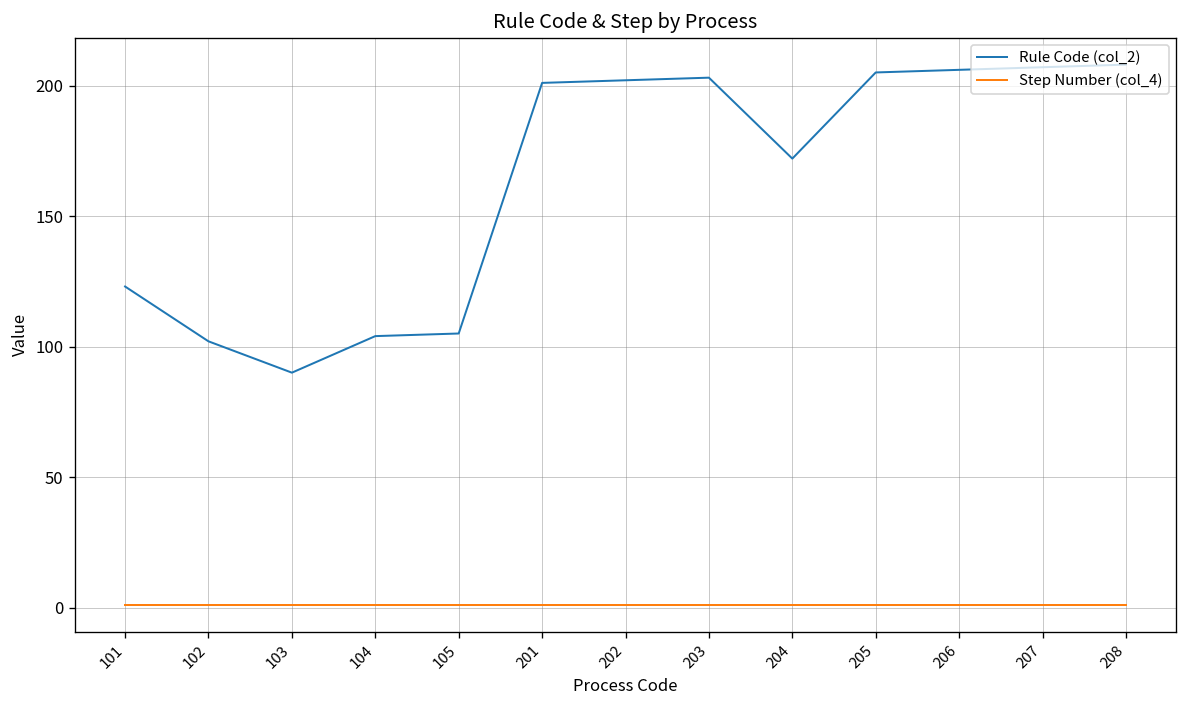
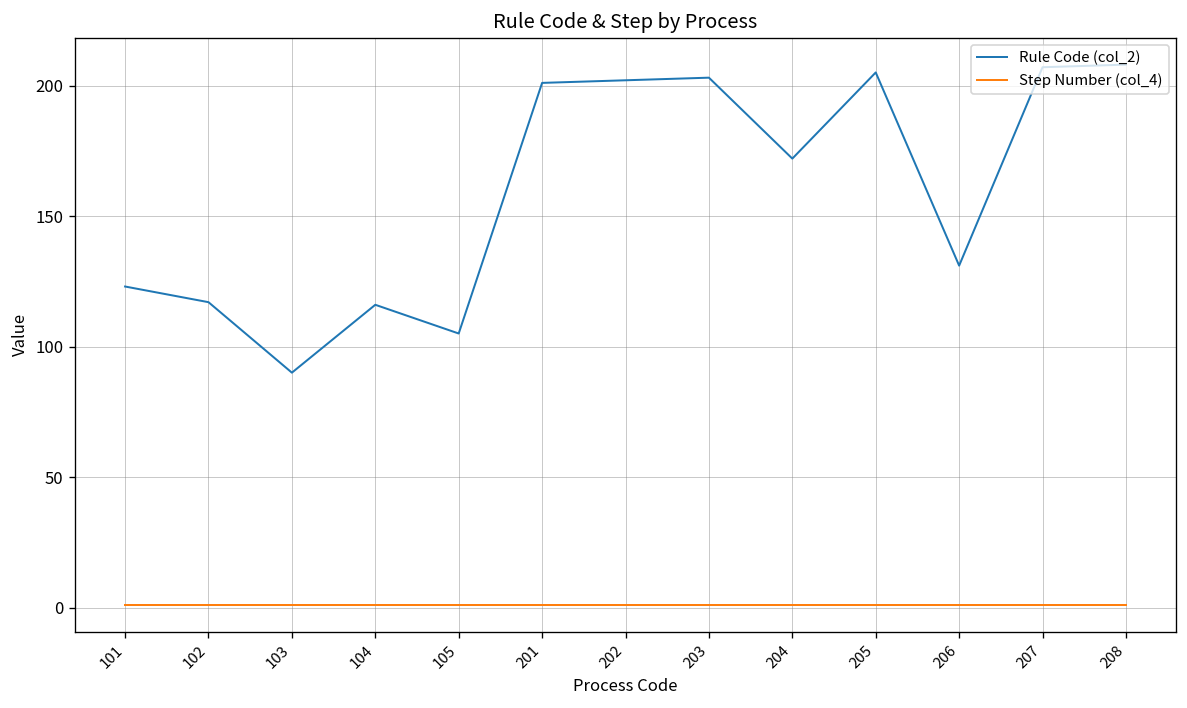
  {
    "Rule Code (col_2)": {
      "101": 123,
-     "102": 102,
+     "102": 117,
      "103": 90,
-     "104": 104,
+     "104": 116,
      "105": 105,
      "201": 201,
      "202": 202,
      "203": 203,
      "204": 172,
      "205": 205,
-     "206": 206
+     "206": 131
    },
    "Step Number (col_4)": {
      "101": 1,
      "102": 1,
      "103": 1,
      "104": 1,
      "105": 1,
      "201": 1,
      "202": 1,
      "203": 1,
      "204": 1,
      "205": 1,
      "206": 1,
      "207": 1,
      "208": 1
    }
  }
